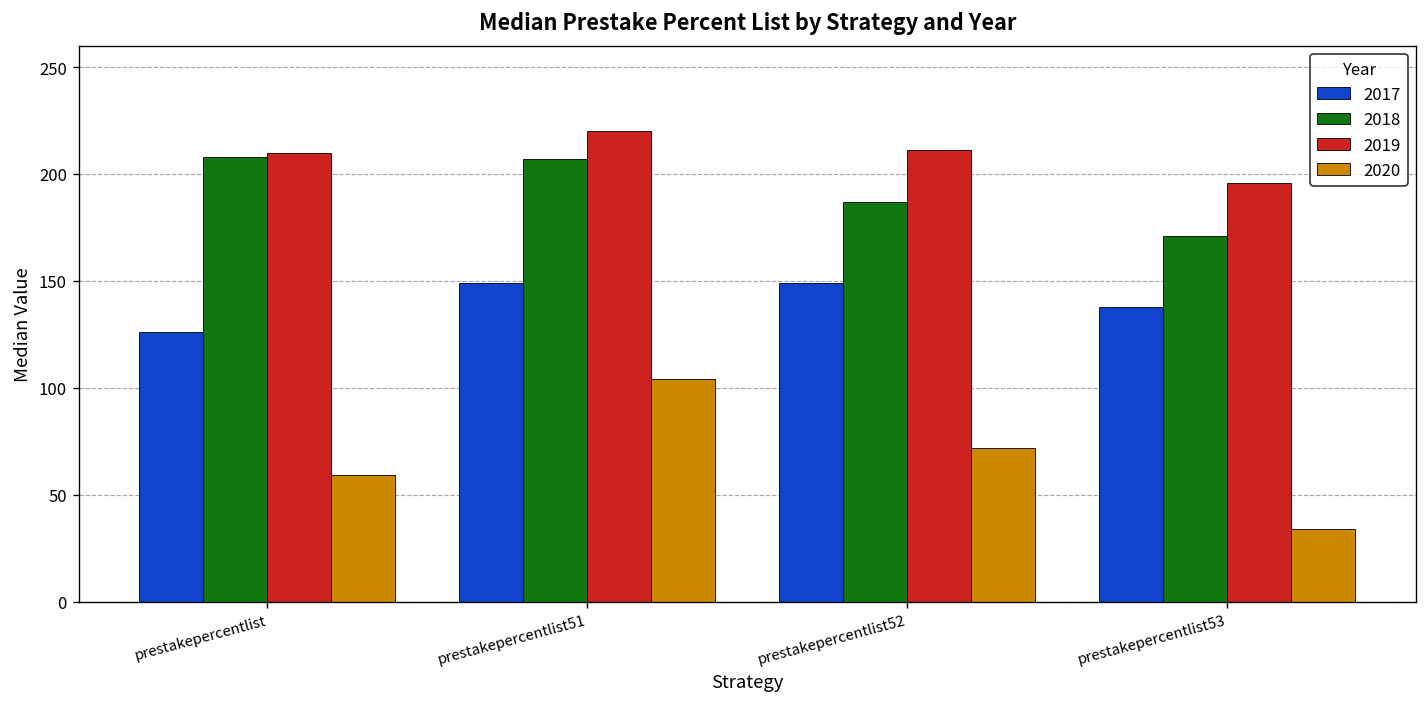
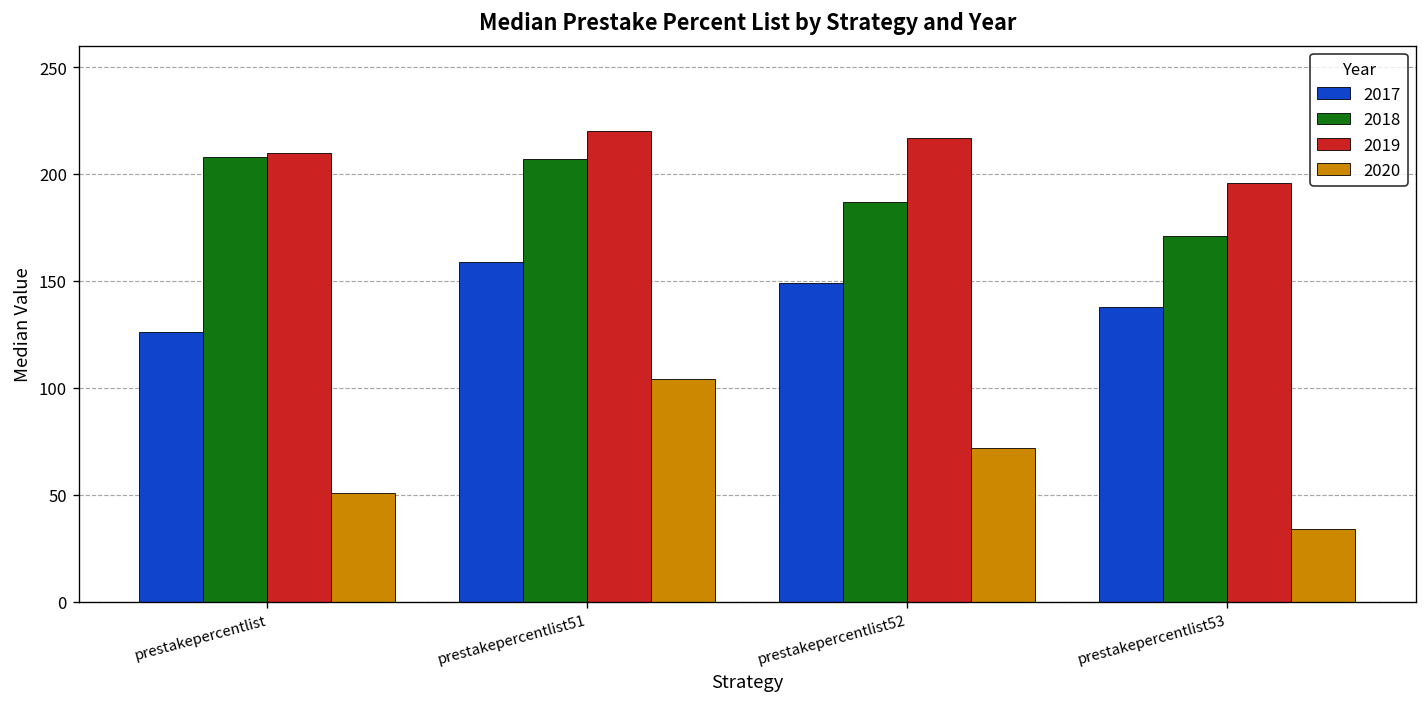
  {
    "2017": {
      "prestakepercentlist": 126,
-     "prestakepercentlist51": 149,
+     "prestakepercentlist51": 159,
      "prestakepercentlist52": 149,
      "prestakepercentlist53": 138
    },
    "2018": {
      "prestakepercentlist": 208,
      "prestakepercentlist51": 207,
      "prestakepercentlist52": 187,
      "prestakepercentlist53": 171
    },
    "2019": {
      "prestakepercentlist": 210,
      "prestakepercentlist51": 220,
-     "prestakepercentlist52": 211,
+     "prestakepercentlist52": 217,
      "prestakepercentlist53": 196
    },
    "2020": {
-     "prestakepercentlist": 59,
+     "prestakepercentlist": 51,
      "prestakepercentlist51": 104,
      "prestakepercentlist52": 72,
      "prestakepercentlist53": 34
    }
  }
